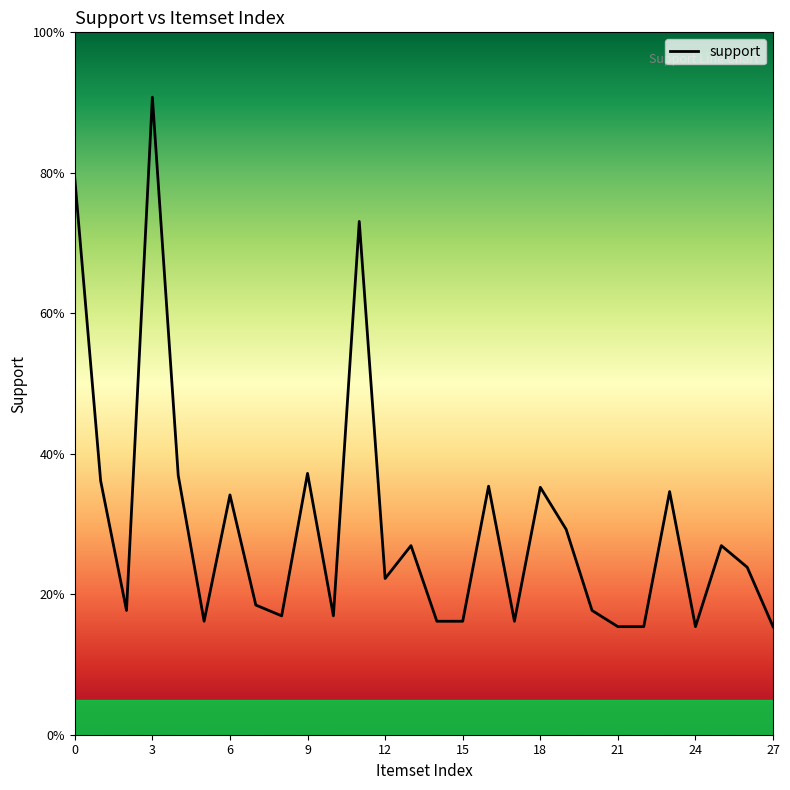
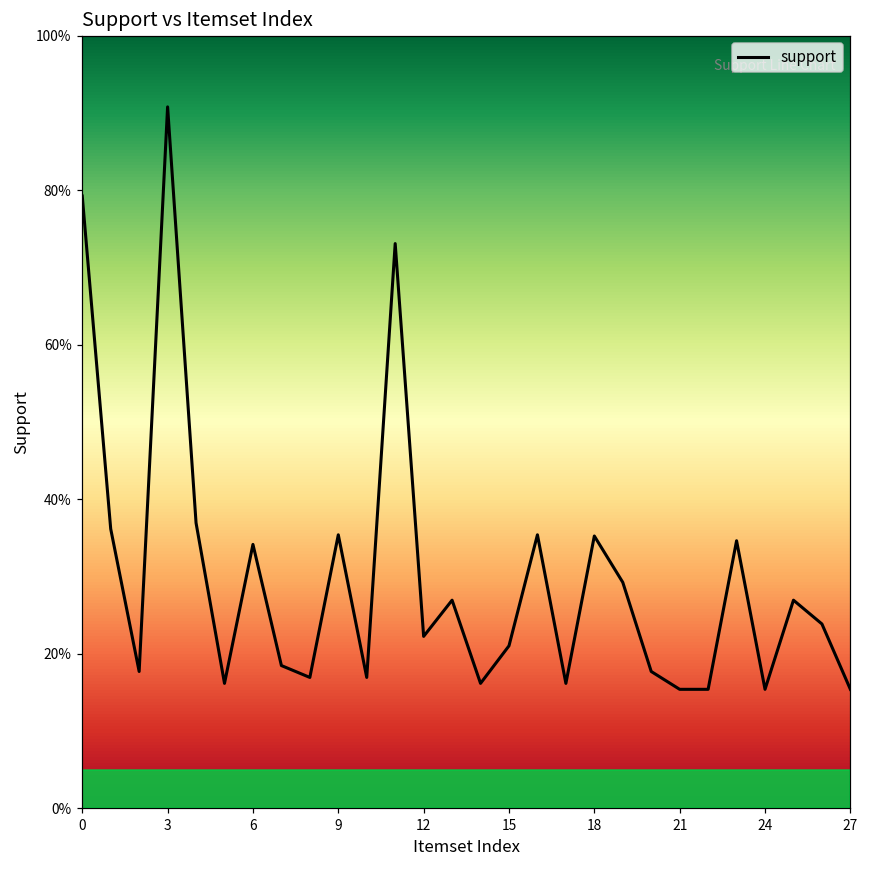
  {
    "0": "79%",
    "3": "91%",
    "6": "34%",
-   "9": "37%",
+   "9": "35%",
    "12": "22%",
-   "15": "16%",
+   "15": "21%",
    "18": "35%",
    "21": "15%",
    "24": "15%",
    "27": "15%"
  }
